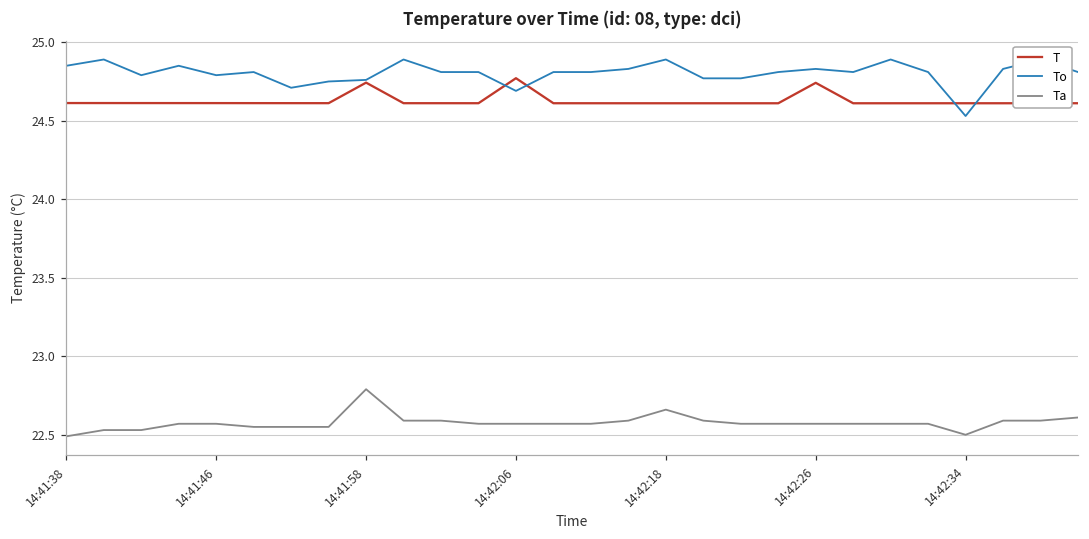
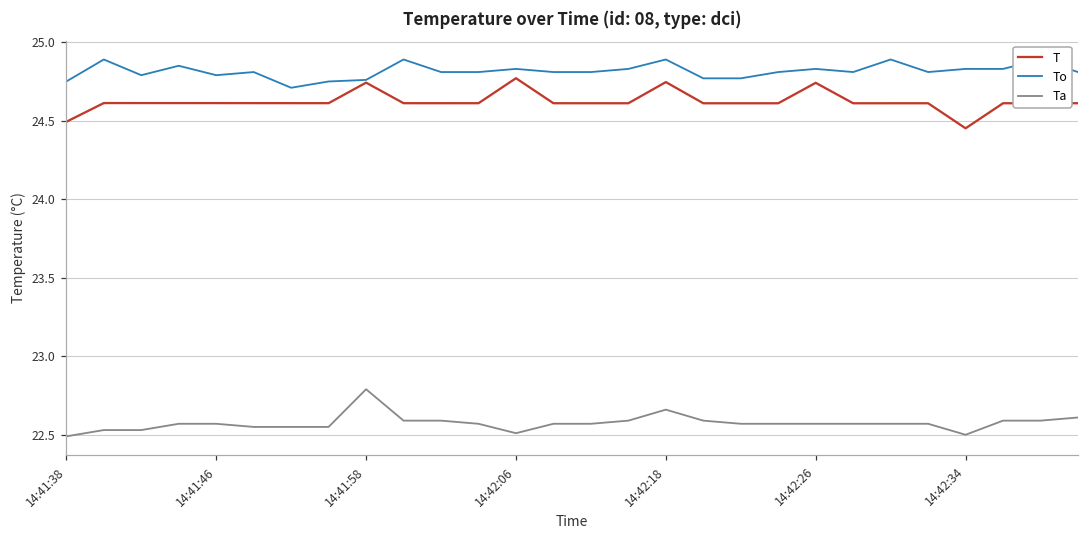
  {
    "T": {
-     "14:41:38": 24.61,
+     "14:41:38": 24.49,
      "14:41:46": 24.61,
      "14:42:06": 24.77,
-     "14:42:18": 24.61,
+     "14:42:18": 24.75,
      "14:42:26": 24.74,
-     "14:42:34": 24.61
+     "14:42:34": 24.45
    },
    "To": {
-     "14:41:38": 24.85,
+     "14:41:38": 24.75,
      "14:41:46": 24.79,
-     "14:42:06": 24.69,
+     "14:42:06": 24.83,
      "14:42:18": 24.89,
      "14:42:26": 24.83,
-     "14:42:34": 24.53
+     "14:42:34": 24.83
    },
    "Ta": {
      "14:41:38": 22.49,
      "14:41:46": 22.57,
      "14:41:58": 22.79,
-     "14:42:06": 22.57,
+     "14:42:06": 22.51,
      "14:42:18": 22.66,
      "14:42:26": 22.57,
      "14:42:34": 22.50
    }
  }
